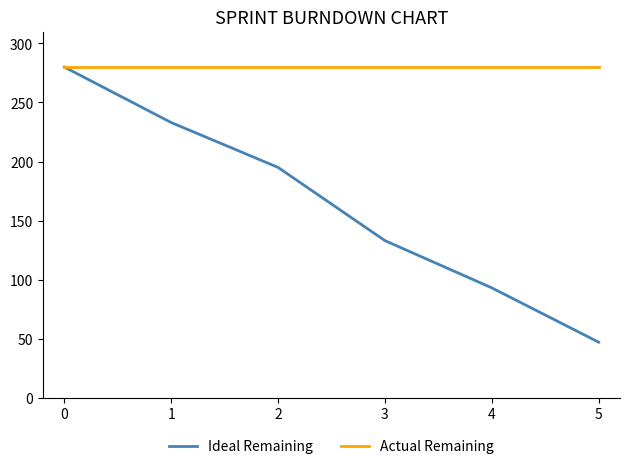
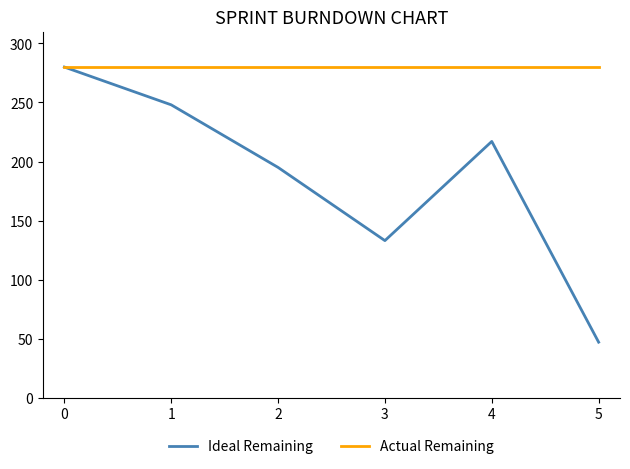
  {
    "Ideal Remaining": {
-     "1": 233,
+     "1": 248,
      "2": 195,
      "3": 133,
-     "4": 93,
+     "4": 217,
      "5": 47
    },
    "Actual Remaining": {
      "1": 280,
      "2": 280,
      "3": 280,
      "4": 280,
      "5": 280
    }
  }
